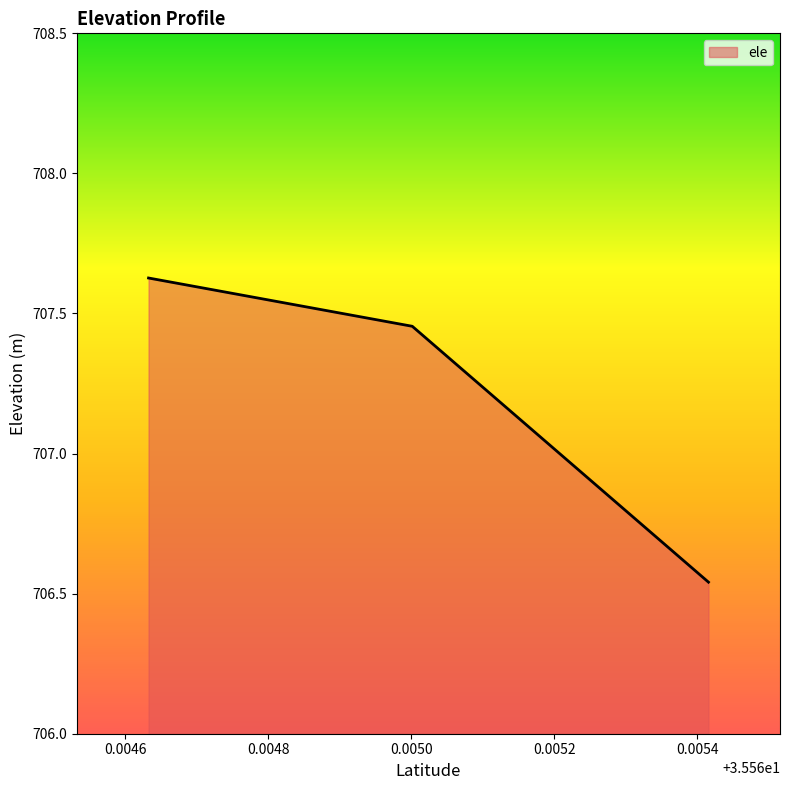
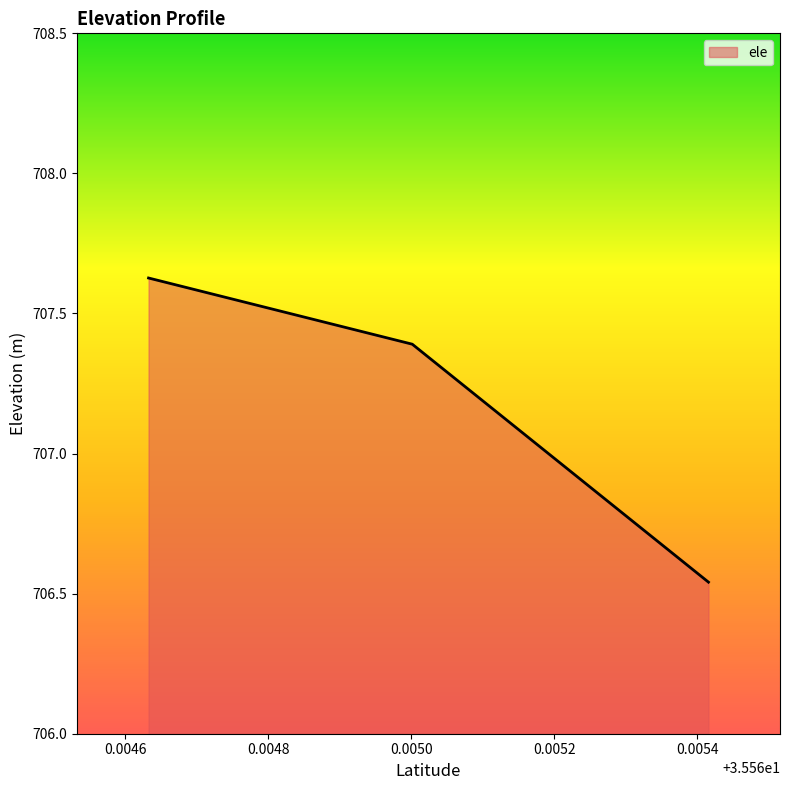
  {
-   "0.0050": 707.45
+   "0.0050": 707.39
  }
